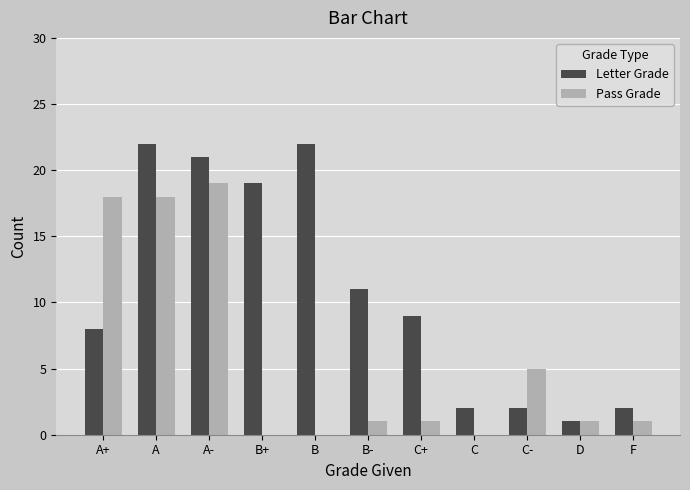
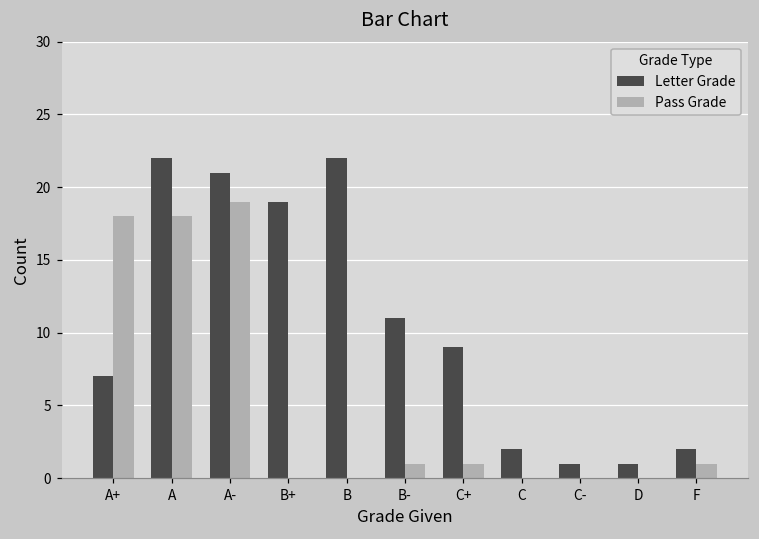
  {
    "Letter Grade": {
-     "A+": 8,
+     "A+": 7,
      "A": 22,
      "A-": 21,
      "B+": 19,
      "B": 22,
      "B-": 11,
      "C+": 9,
      "C": 2,
-     "C-": 2,
+     "C-": 1,
      "D": 1,
      "F": 2
    },
    "Pass Grade": {
      "A+": 18,
      "A": 18,
      "A-": 19,
      "B+": 0,
      "B": 0,
      "B-": 1,
      "C+": 1,
      "C": 0,
-     "C-": 5,
-     "D": 1,
+     "C-": 0,
+     "D": 0,
      "F": 1
    }
  }
